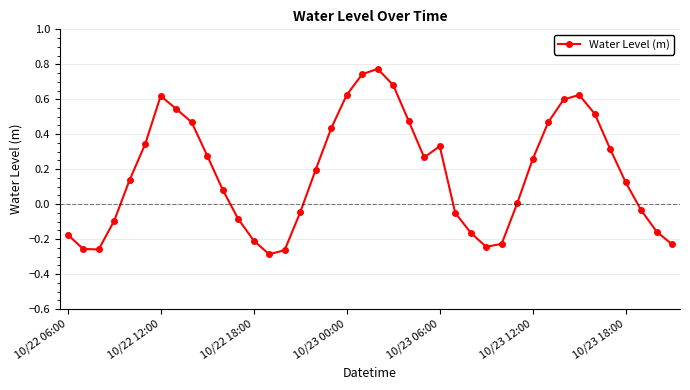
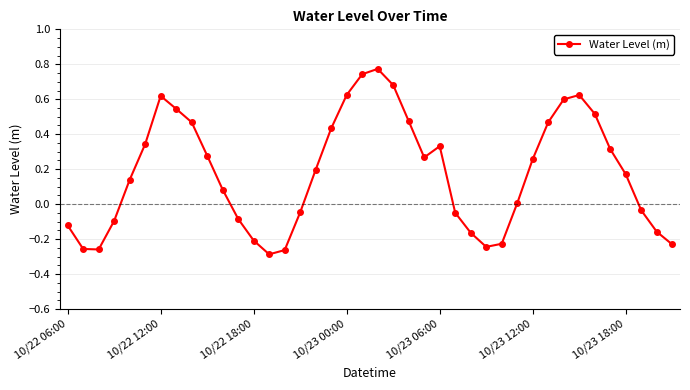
  {
-   "10/22 06:00": -0.17,
+   "10/22 06:00": -0.12,
    "10/22 12:00": 0.62,
    "10/22 18:00": -0.21,
    "10/23 00:00": 0.62,
    "10/23 06:00": 0.33,
    "10/23 12:00": 0.26,
-   "10/23 18:00": 0.12
+   "10/23 18:00": 0.17
  }
